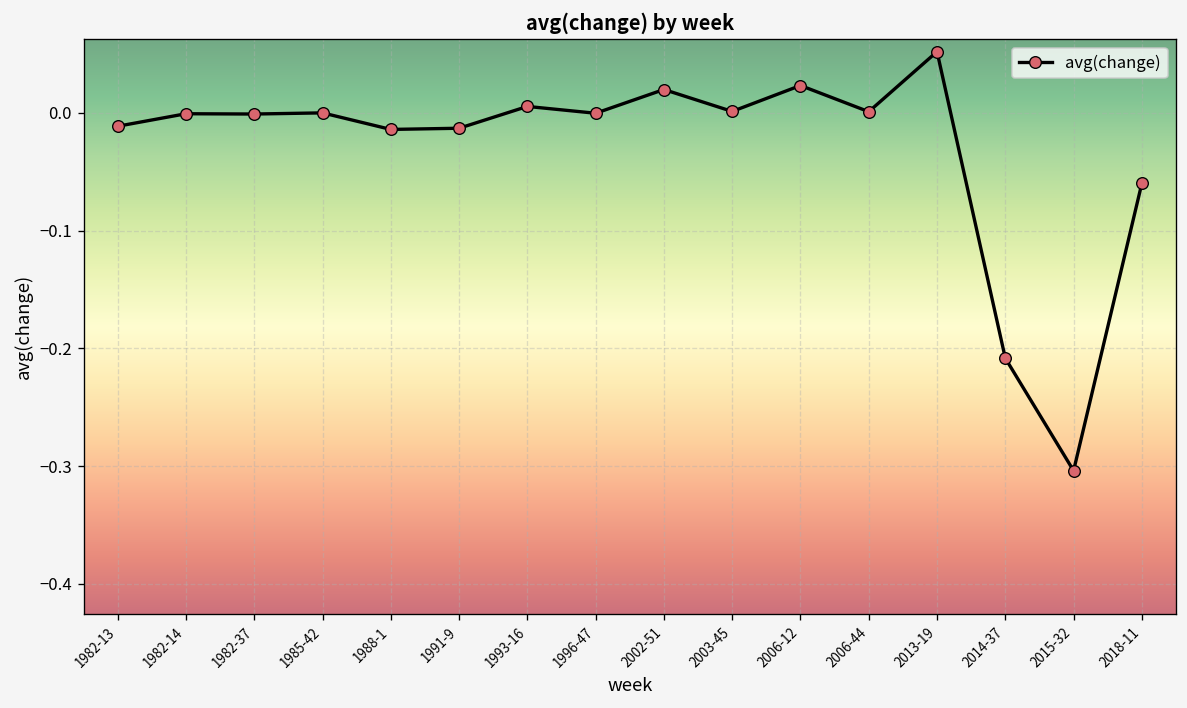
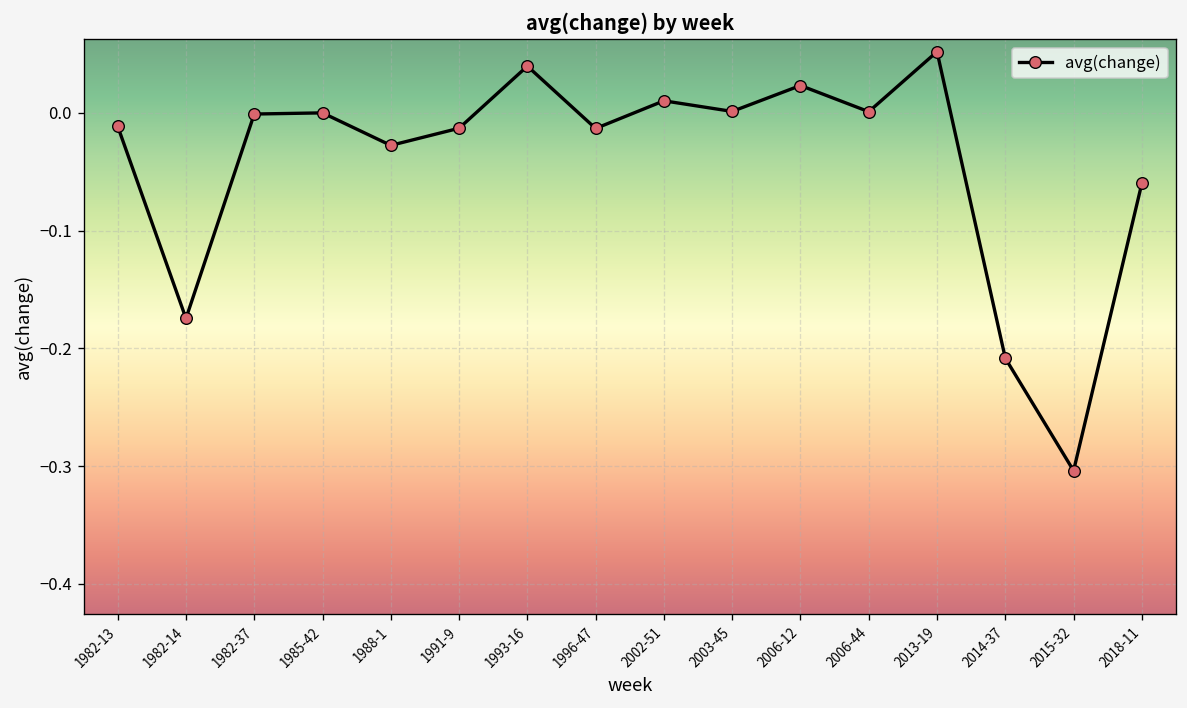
  {
    "1982-13": -0.01,
-   "1982-14": 0.00,
+   "1982-14": -0.17,
    "1982-37": 0.00,
    "1985-42": 0.00,
-   "1988-1": -0.01,
+   "1988-1": -0.03,
    "1991-9": -0.01,
-   "1993-16": 0.01,
-   "1996-47": 0.00,
-   "2002-51": 0.02,
+   "1993-16": 0.04,
+   "1996-47": -0.01,
+   "2002-51": 0.01,
    "2003-45": 0.00,
    "2006-12": 0.02,
    "2006-44": 0.00,
    "2013-19": 0.05,
    "2014-37": -0.21,
    "2015-32": -0.30,
    "2018-11": -0.06
  }
